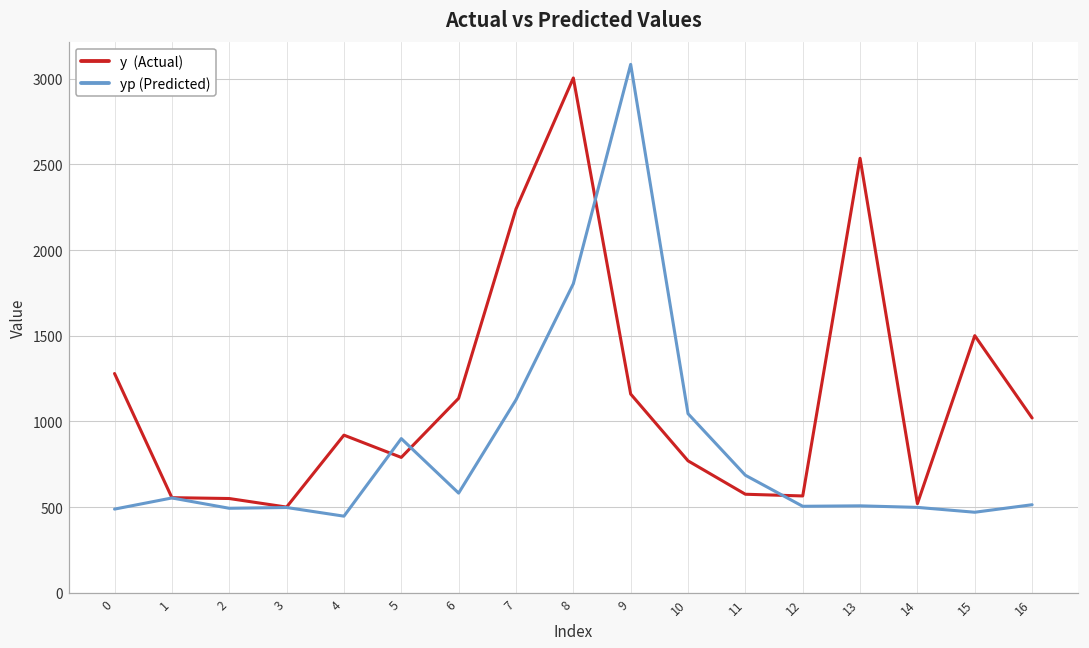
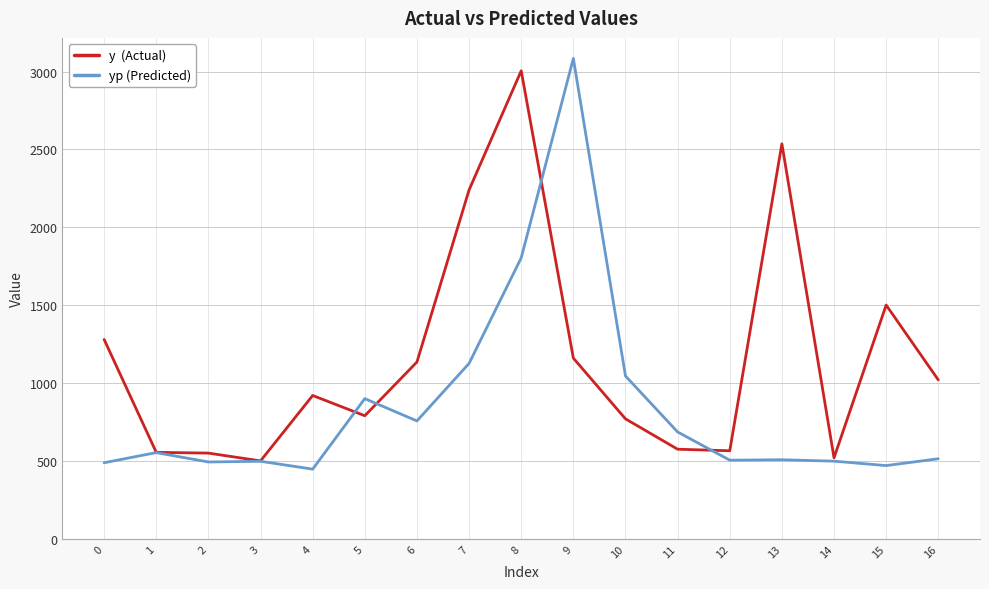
  {
    "y (Actual)": {
      "0": 1280,
      "2": 550,
      "4": 920,
      "5": 790,
      "6": 1140,
      "7": 2240,
      "8": 3010,
      "9": 1160,
      "10": 770,
      "11": 580,
      "12": 570,
      "13": 2540,
      "14": 520,
      "15": 1500,
      "16": 1020
    },
    "yp (Predicted)": {
      "0": 490,
      "2": 490,
      "4": 450,
      "5": 900,
-     "6": 580,
+     "6": 760,
      "7": 1130,
      "8": 1800,
      "9": 3080,
      "10": 1050,
      "11": 690,
      "12": 500,
      "13": 510,
      "14": 500,
      "15": 470,
      "16": 510
    }
  }
